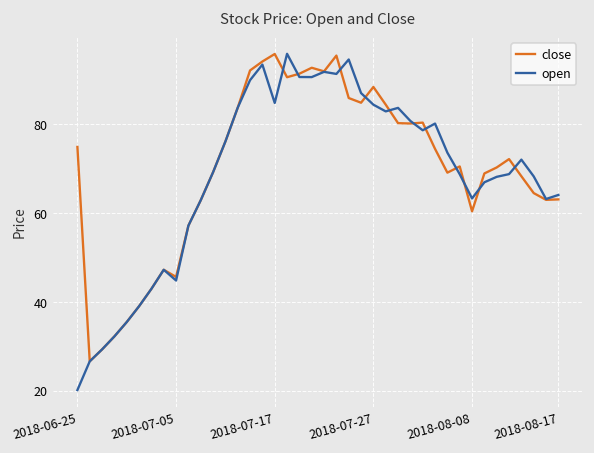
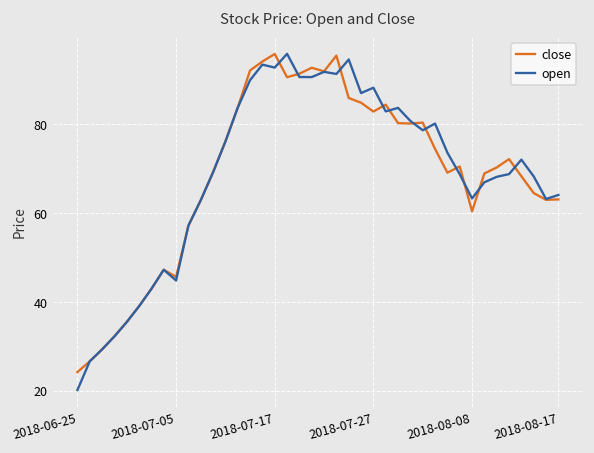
  {
    "close": {
-     "2018-06-25": 75,
+     "2018-06-25": 24,
      "2018-07-05": 46,
      "2018-07-17": 96,
-     "2018-07-27": 88,
+     "2018-07-27": 83,
      "2018-08-08": 60,
      "2018-08-17": 63
    },
    "open": {
      "2018-06-25": 20,
      "2018-07-05": 45,
-     "2018-07-17": 85,
-     "2018-07-27": 84,
+     "2018-07-17": 93,
+     "2018-07-27": 88,
      "2018-08-08": 63,
      "2018-08-17": 64
    }
  }
